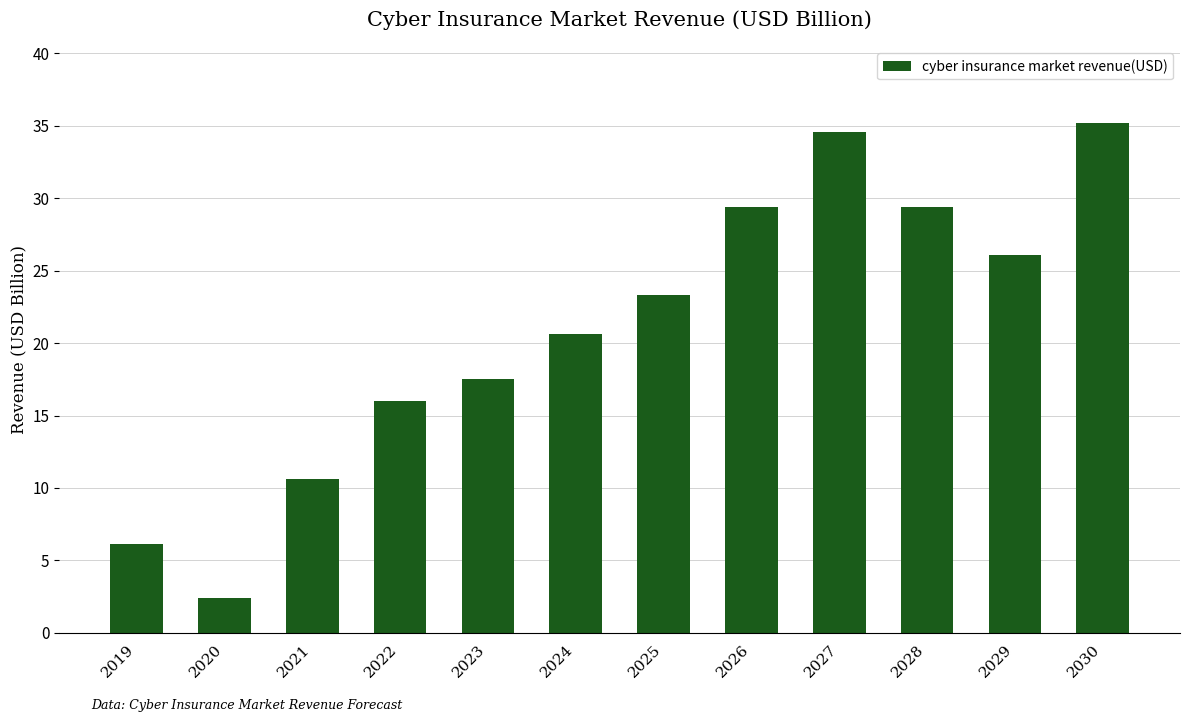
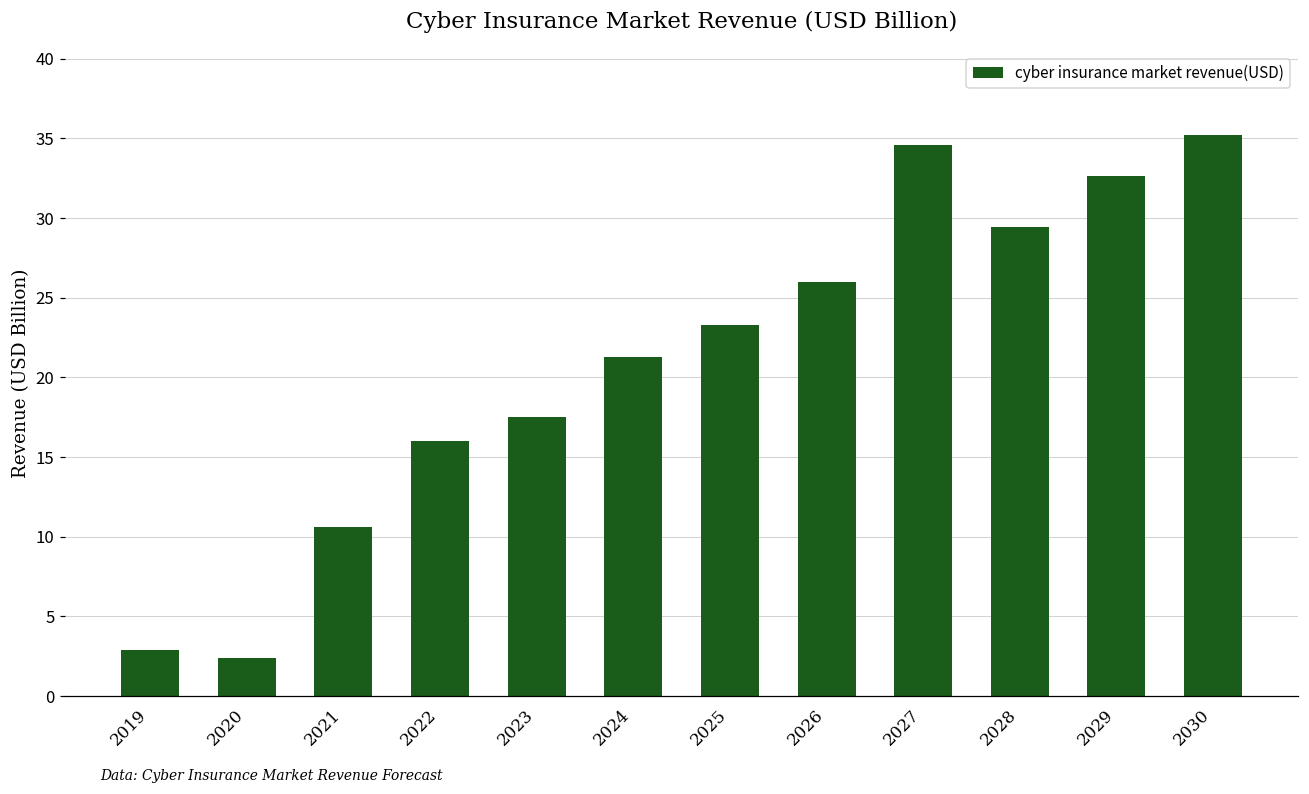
  {
-   "2019": 6.1,
+   "2019": 2.9,
    "2020": 2.4,
    "2021": 10.6,
    "2022": 16.0,
    "2023": 17.5,
-   "2024": 20.6,
+   "2024": 21.3,
    "2025": 23.3,
-   "2026": 29.4,
+   "2026": 26.0,
    "2027": 34.6,
    "2028": 29.4,
-   "2029": 26.1,
+   "2029": 32.6,
    "2030": 35.2
  }
